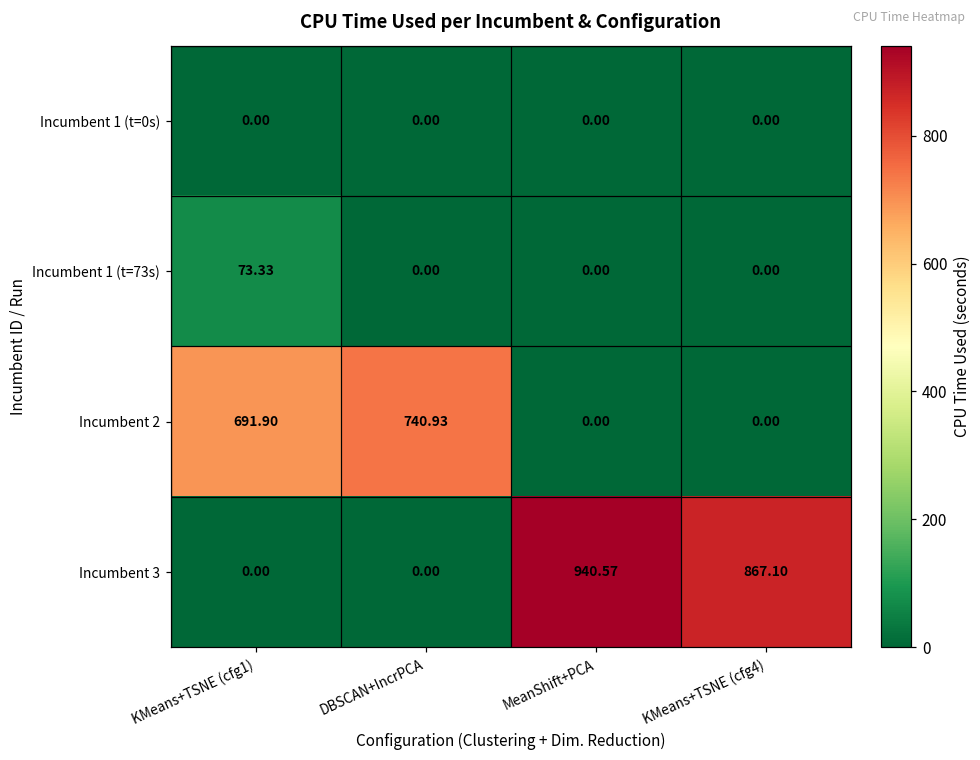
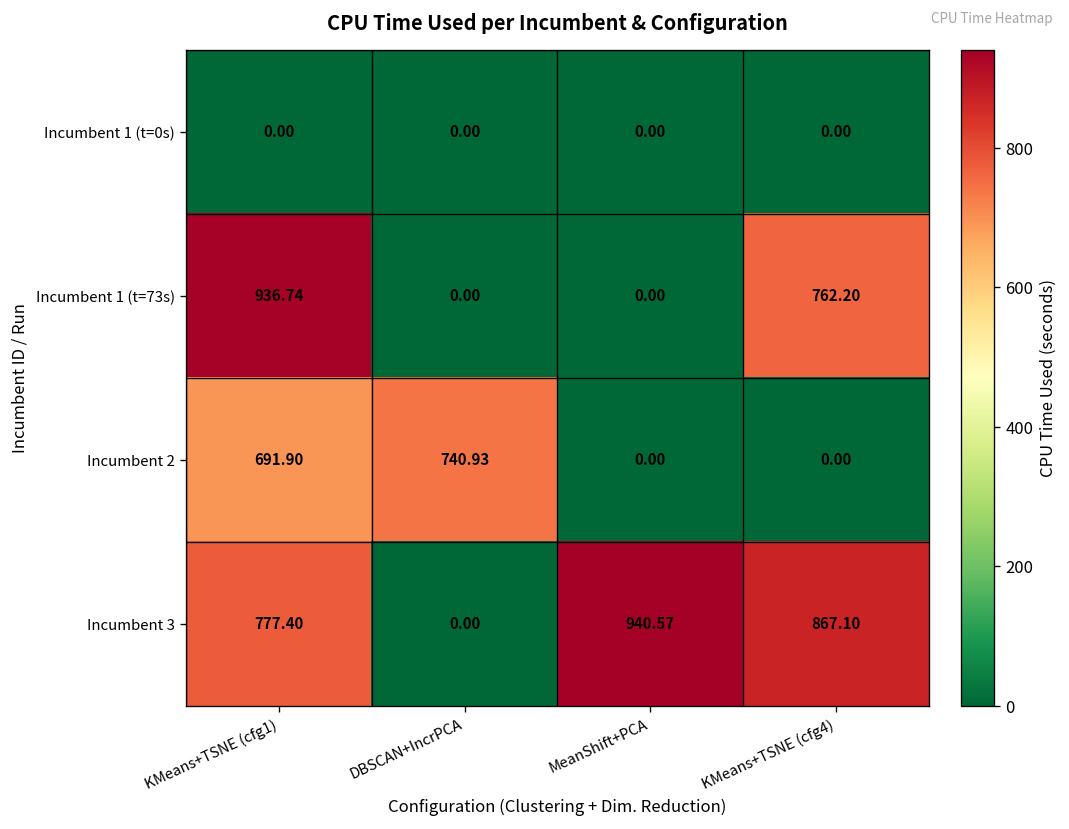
  {
    "Incumbent 1 (t=0s)": {
      "KMeans+TSNE (cfg1)": 0.00,
      "DBSCAN+IncrPCA": 0.00,
      "MeanShift+PCA": 0.00,
      "KMeans+TSNE (cfg4)": 0.00
    },
    "Incumbent 1 (t=73s)": {
-     "KMeans+TSNE (cfg1)": 73.33,
+     "KMeans+TSNE (cfg1)": 936.74,
      "DBSCAN+IncrPCA": 0.00,
      "MeanShift+PCA": 0.00,
-     "KMeans+TSNE (cfg4)": 0.00
+     "KMeans+TSNE (cfg4)": 762.20
    },
    "Incumbent 2": {
      "KMeans+TSNE (cfg1)": 691.90,
      "DBSCAN+IncrPCA": 740.93,
      "MeanShift+PCA": 0.00,
      "KMeans+TSNE (cfg4)": 0.00
    },
    "Incumbent 3": {
-     "KMeans+TSNE (cfg1)": 0.00,
+     "KMeans+TSNE (cfg1)": 777.40,
      "DBSCAN+IncrPCA": 0.00,
      "MeanShift+PCA": 940.57,
      "KMeans+TSNE (cfg4)": 867.10
    }
  }
